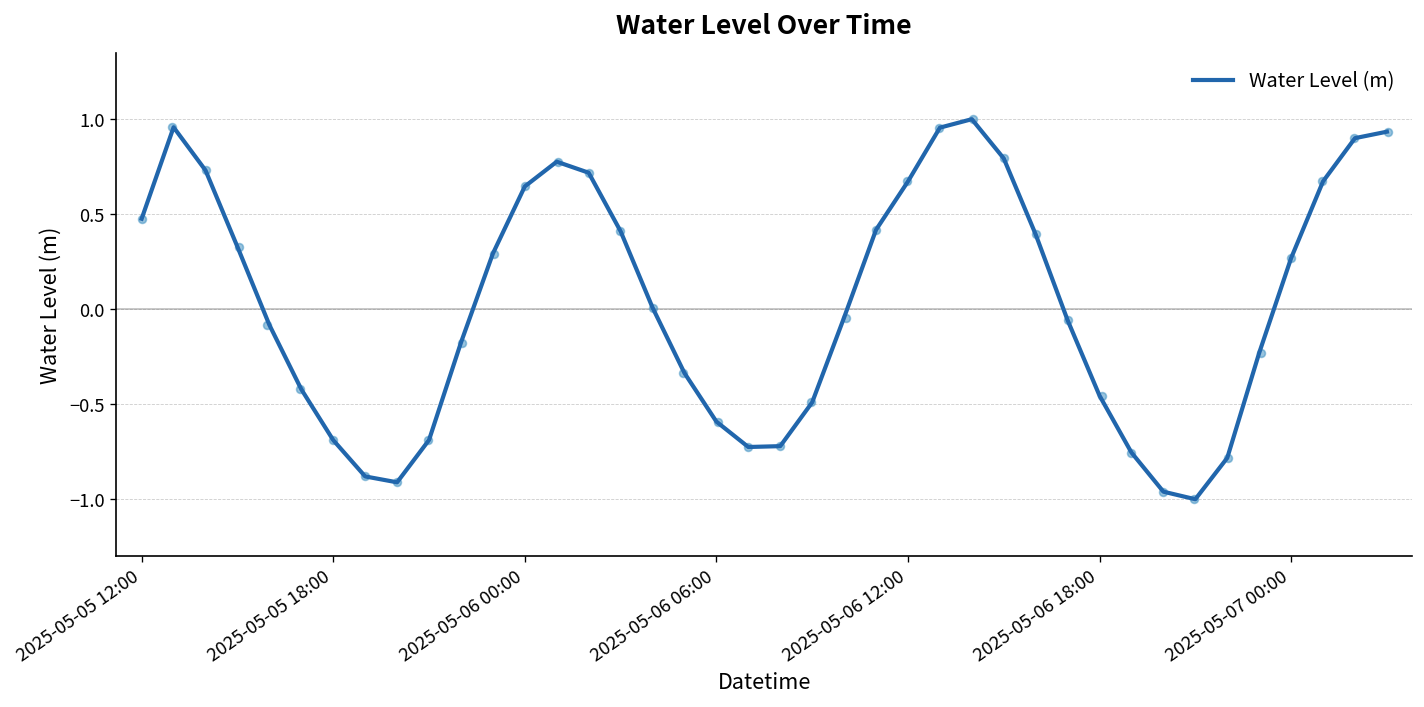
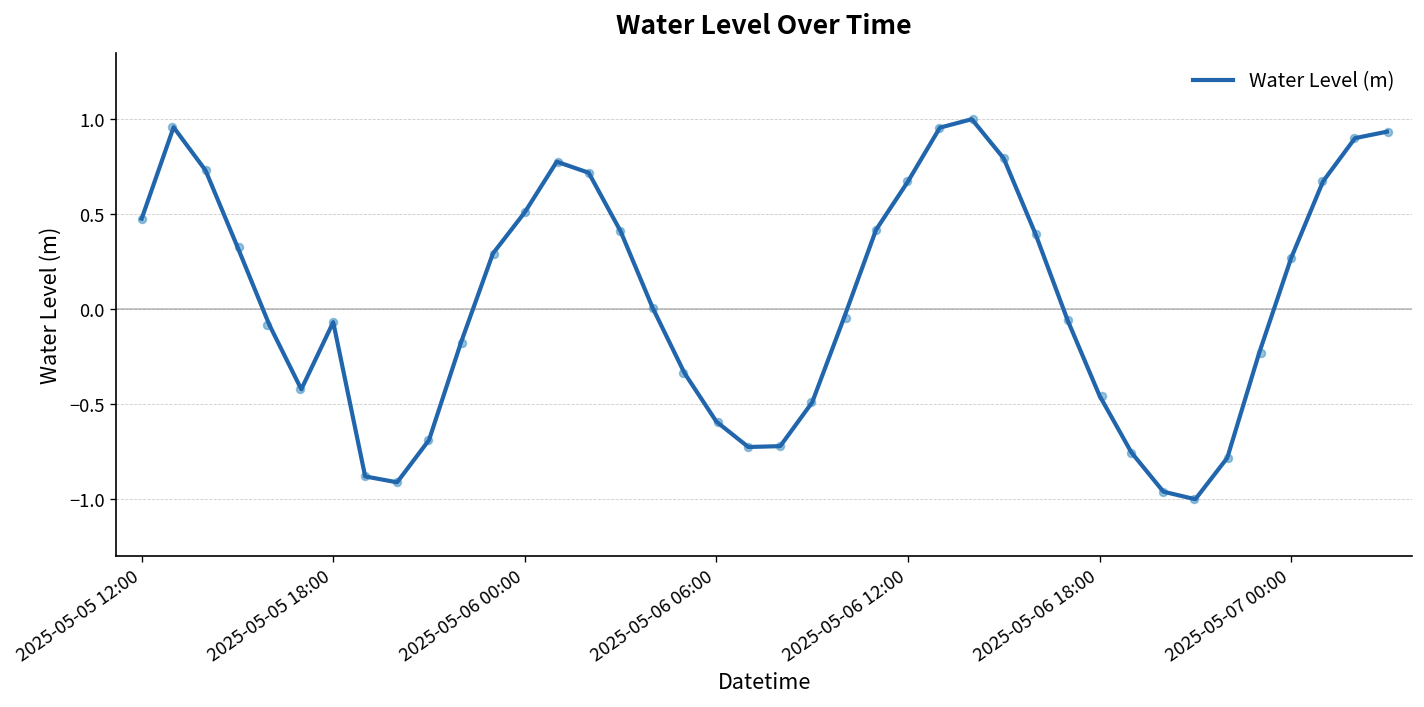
  {
    "Water Level (m)": {
-     "2025-05-05 18:00": -0.69,
-     "2025-05-06 00:00": 0.64
+     "2025-05-05 18:00": -0.07,
+     "2025-05-06 00:00": 0.51
    }
  }
